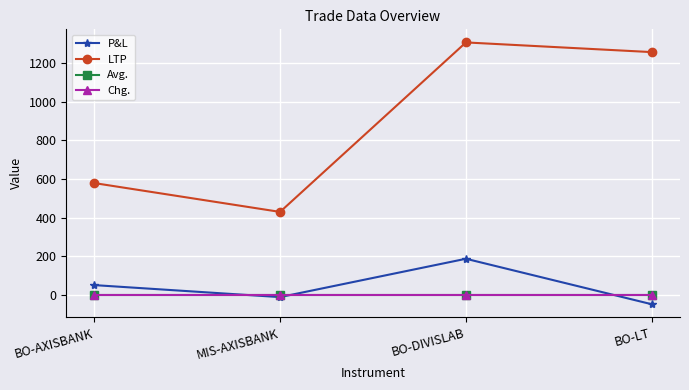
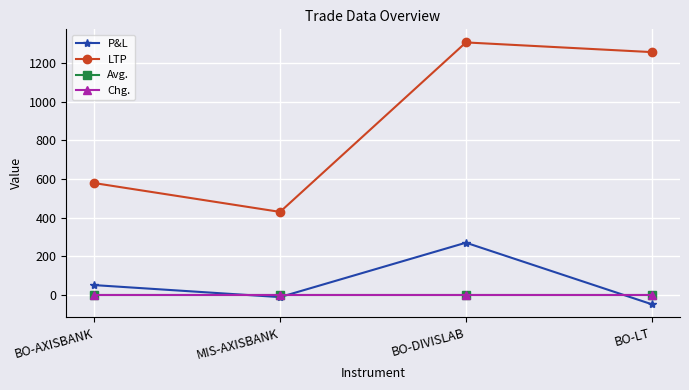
  {
    "P&L": {
      "BO-AXISBANK": 50,
-     "BO-DIVISLAB": 190,
+     "BO-DIVISLAB": 270,
      "BO-LT": -50
    },
    "LTP": {
      "BO-AXISBANK": 580,
      "MIS-AXISBANK": 430,
      "BO-DIVISLAB": 1310,
      "BO-LT": 1260
    },
    "Chg.": {
      "BO-AXISBANK": 0,
      "BO-DIVISLAB": 0,
      "BO-LT": 0
    }
  }
